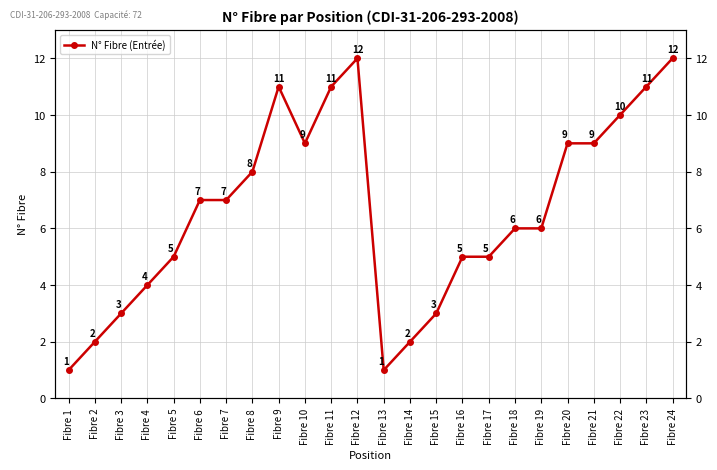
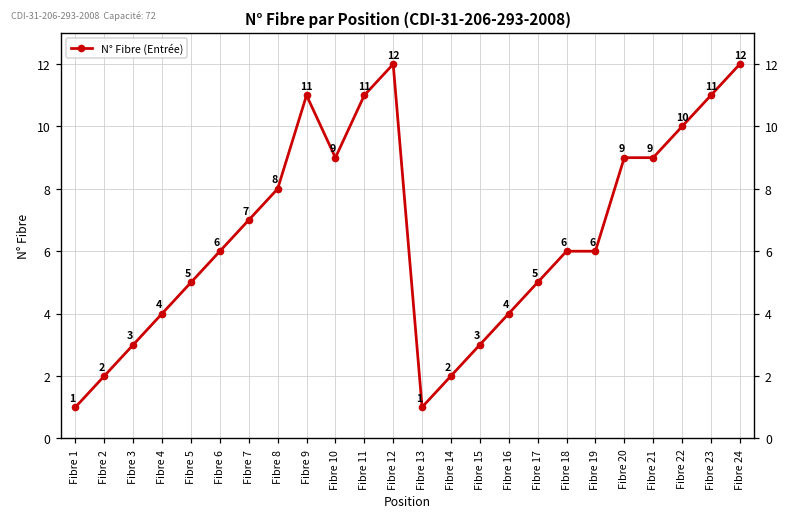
  {
    "Fibre 1": 1,
    "Fibre 2": 2,
    "Fibre 3": 3,
    "Fibre 4": 4,
    "Fibre 5": 5,
-   "Fibre 6": 7,
+   "Fibre 6": 6,
    "Fibre 7": 7,
    "Fibre 8": 8,
    "Fibre 9": 11,
    "Fibre 10": 9,
    "Fibre 11": 11,
    "Fibre 12": 12,
    "Fibre 13": 1,
    "Fibre 14": 2,
    "Fibre 15": 3,
-   "Fibre 16": 5,
+   "Fibre 16": 4,
    "Fibre 17": 5,
    "Fibre 18": 6,
    "Fibre 19": 6,
    "Fibre 20": 9,
    "Fibre 21": 9,
    "Fibre 22": 10,
    "Fibre 23": 11,
    "Fibre 24": 12
  }
